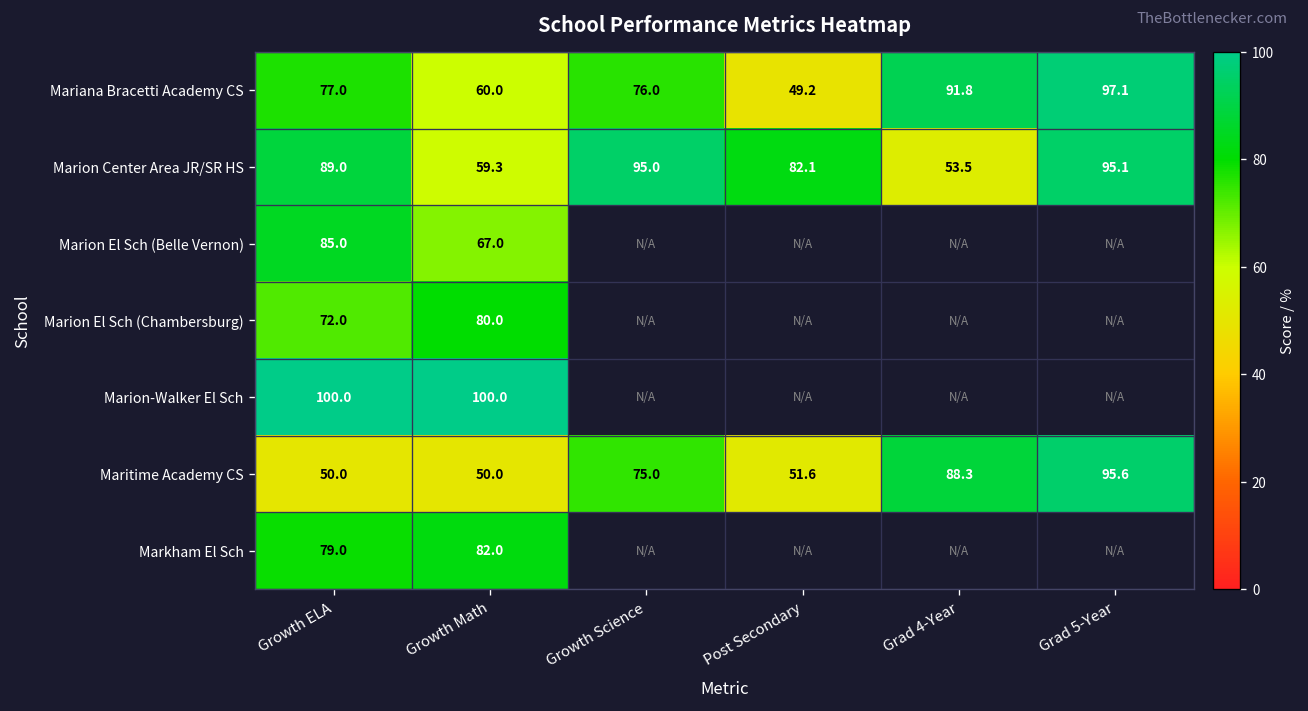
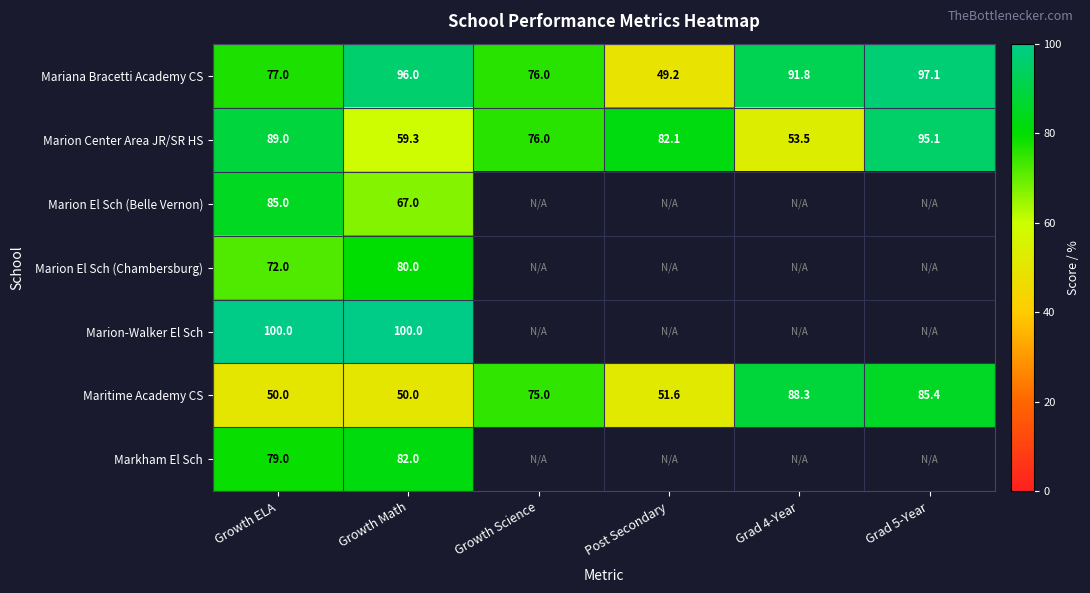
  {
    "Mariana Bracetti Academy CS": {
      "Growth ELA": 77.0,
-     "Growth Math": 60.0,
+     "Growth Math": 96.0,
      "Growth Science": 76.0,
      "Post Secondary": 49.2,
      "Grad 4-Year": 91.8,
      "Grad 5-Year": 97.1
    },
    "Marion Center Area JR/SR HS": {
      "Growth ELA": 89.0,
      "Growth Math": 59.3,
-     "Growth Science": 95.0,
+     "Growth Science": 76.0,
      "Post Secondary": 82.1,
      "Grad 4-Year": 53.5,
      "Grad 5-Year": 95.1
    },
    "Marion El Sch (Belle Vernon)": {
      "Growth ELA": 85.0,
      "Growth Math": 67.0
    },
    "Marion El Sch (Chambersburg)": {
      "Growth ELA": 72.0,
      "Growth Math": 80.0
    },
    "Marion-Walker El Sch": {
      "Growth ELA": 100.0,
      "Growth Math": 100.0
    },
    "Maritime Academy CS": {
      "Growth ELA": 50.0,
      "Growth Math": 50.0,
      "Growth Science": 75.0,
      "Post Secondary": 51.6,
      "Grad 4-Year": 88.3,
-     "Grad 5-Year": 95.6
+     "Grad 5-Year": 85.4
    },
    "Markham El Sch": {
      "Growth ELA": 79.0,
      "Growth Math": 82.0
    }
  }
